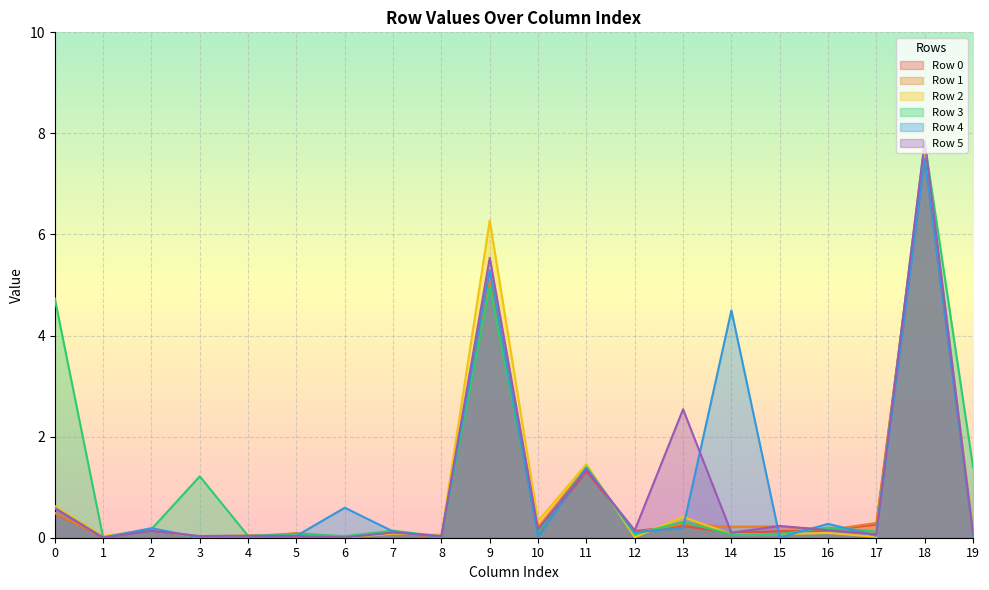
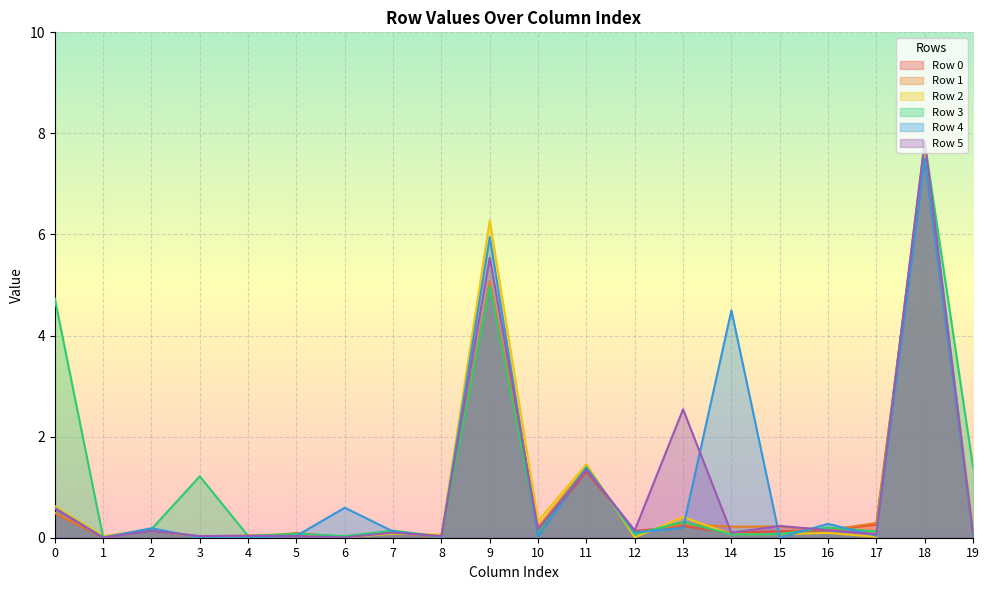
  {
    "Row 3": {
      "0": 4.7,
      "3": 1.2,
      "9": 5.0,
      "17": 0.1,
      "19": 1.4
    },
    "Row 4": {
      "6": 0.6,
-     "9": 5.3,
+     "9": 6.0,
      "10": 0.0,
      "14": 4.5,
      "15": 0.0,
      "16": 0.3,
      "18": 7.5
    },
    "Row 5": {
      "9": 5.5,
      "13": 2.5
    }
  }
